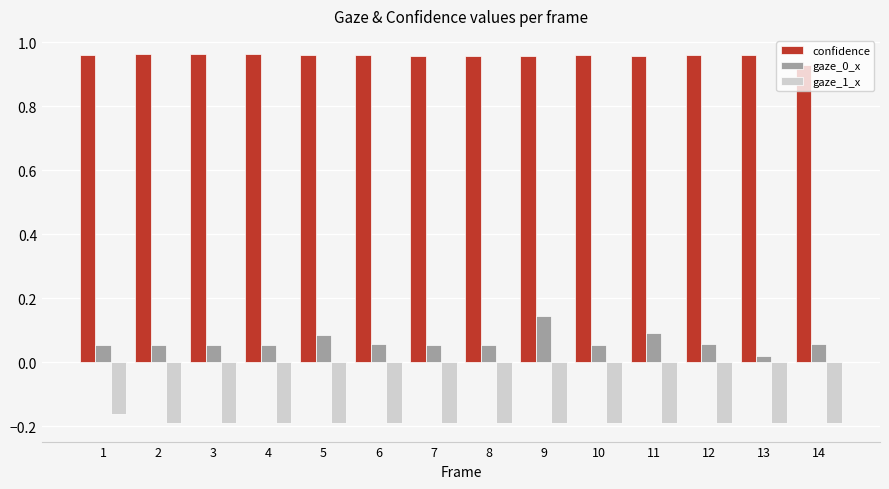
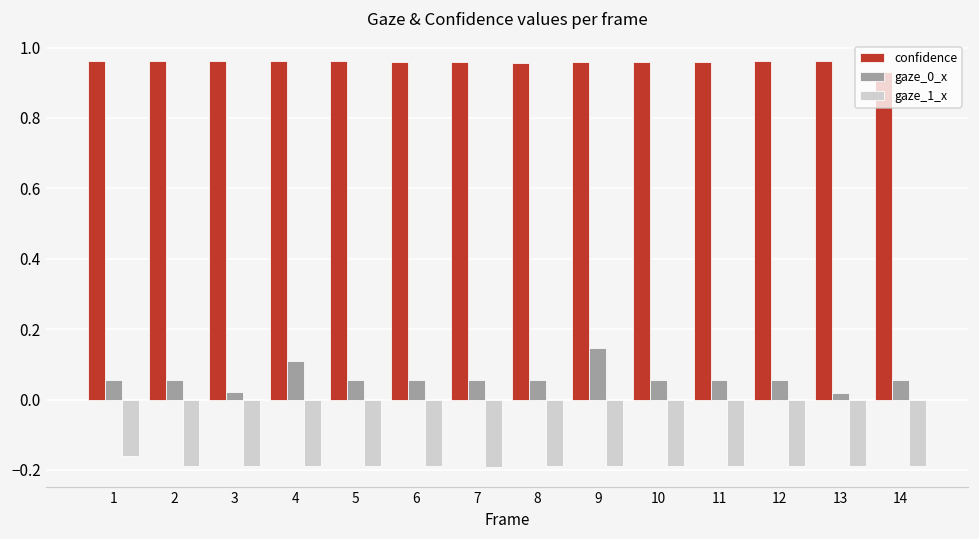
  {
    "confidence": {
      "1": 0.96,
      "2": 0.96,
      "3": 0.96,
      "4": 0.96,
      "5": 0.96,
      "6": 0.96,
      "7": 0.96,
      "8": 0.96,
      "9": 0.96,
      "10": 0.96,
      "11": 0.96,
      "12": 0.96,
      "13": 0.96
    },
    "gaze_0_x": {
      "1": 0.06,
      "2": 0.06,
-     "3": 0.05,
-     "4": 0.06,
-     "5": 0.08,
+     "3": 0.02,
+     "4": 0.11,
+     "5": 0.06,
      "6": 0.06,
      "7": 0.05,
      "8": 0.05,
      "9": 0.15,
      "10": 0.05,
-     "11": 0.09,
+     "11": 0.06,
      "12": 0.06,
      "13": 0.02,
      "14": 0.06
    },
    "gaze_1_x": {
      "1": -0.16,
      "2": -0.19,
      "3": -0.19,
      "4": -0.19,
      "5": -0.19,
      "6": -0.19,
      "7": -0.19,
      "8": -0.19,
      "9": -0.19,
      "10": -0.19,
      "11": -0.19,
      "12": -0.19,
      "13": -0.19,
      "14": -0.19
    }
  }
